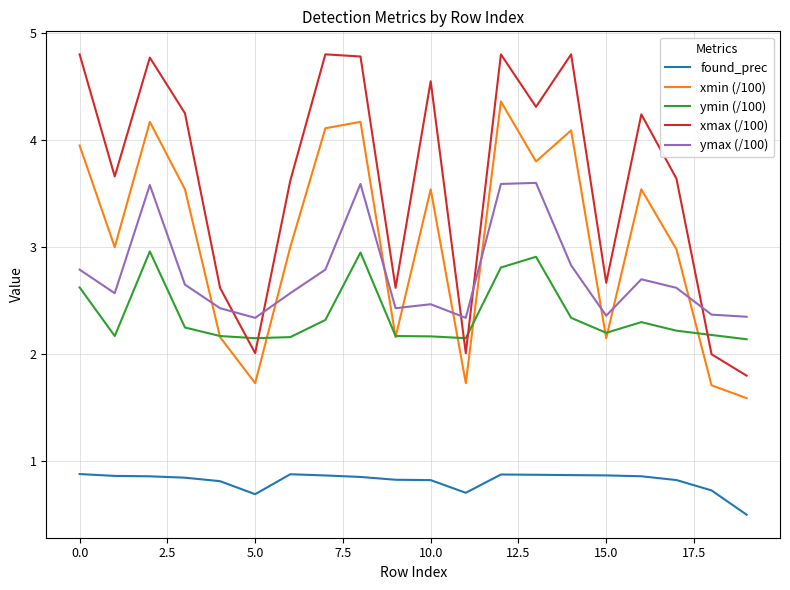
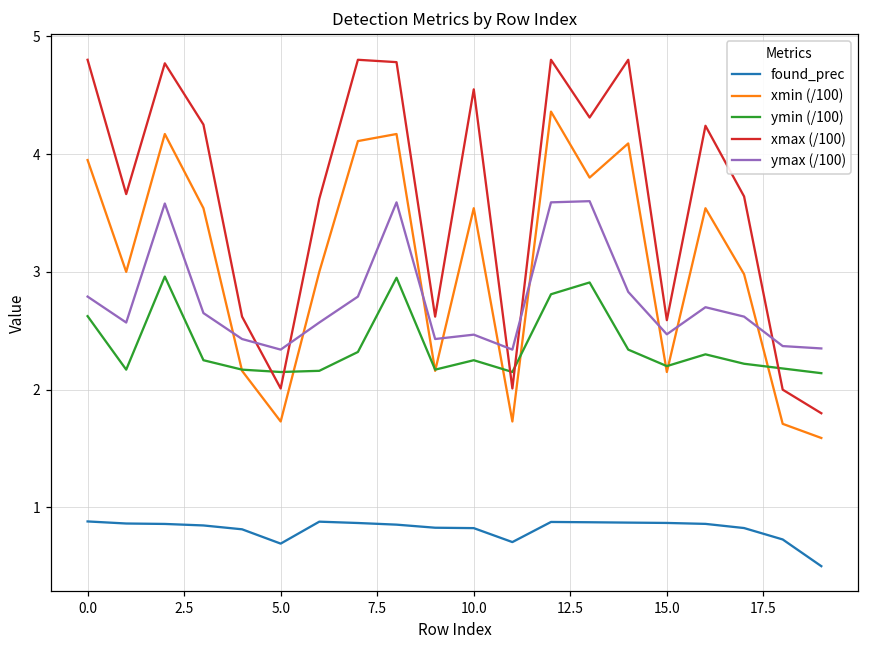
  {
    "found_prec": {
      "0.0": 0.88,
      "5.0": 0.69,
      "10.0": 0.82,
      "15.0": 0.87
    },
    "xmin (/100)": {
      "0.0": 3.95,
      "5.0": 1.73,
      "10.0": 3.54,
      "15.0": 2.15
    },
    "ymin (/100)": {
      "0.0": 2.62,
      "5.0": 2.15,
-     "10.0": 2.17,
+     "10.0": 2.25,
      "15.0": 2.20
    },
    "xmax (/100)": {
      "0.0": 4.80,
      "5.0": 2.01,
      "10.0": 4.55,
-     "15.0": 2.67
+     "15.0": 2.59
    },
    "ymax (/100)": {
      "0.0": 2.79,
      "5.0": 2.34,
      "10.0": 2.47,
-     "15.0": 2.36
+     "15.0": 2.47
    }
  }
